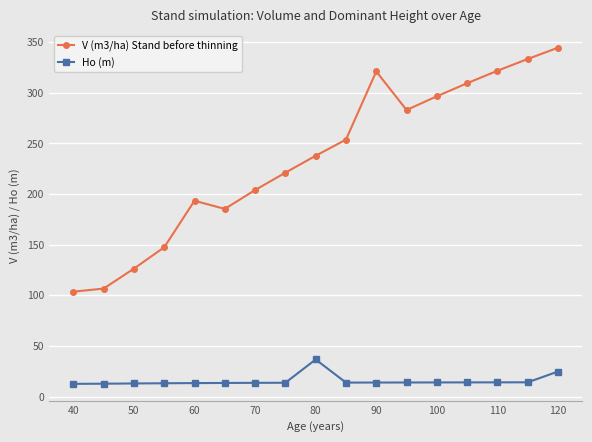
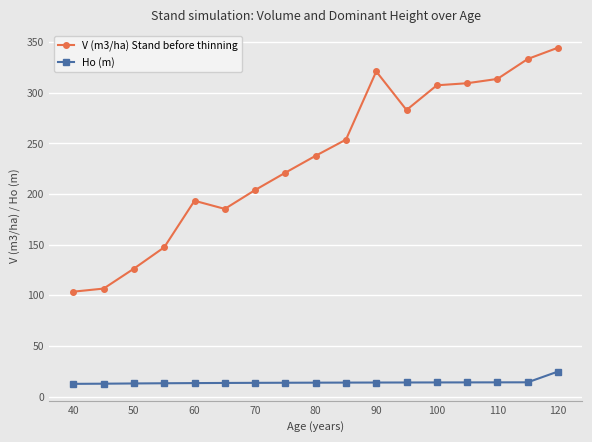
  {
    "V (m3/ha) Stand before thinning": {
      "40": 104,
      "50": 126,
      "60": 193,
      "70": 204,
      "80": 238,
      "90": 321,
-     "100": 296,
-     "110": 322,
+     "100": 307,
+     "110": 314,
      "120": 344
    },
    "Ho (m)": {
      "40": 13,
      "50": 13,
      "60": 13,
      "70": 14,
-     "80": 37,
+     "80": 14,
      "90": 14,
      "100": 14,
      "110": 14,
      "120": 25
    }
  }
